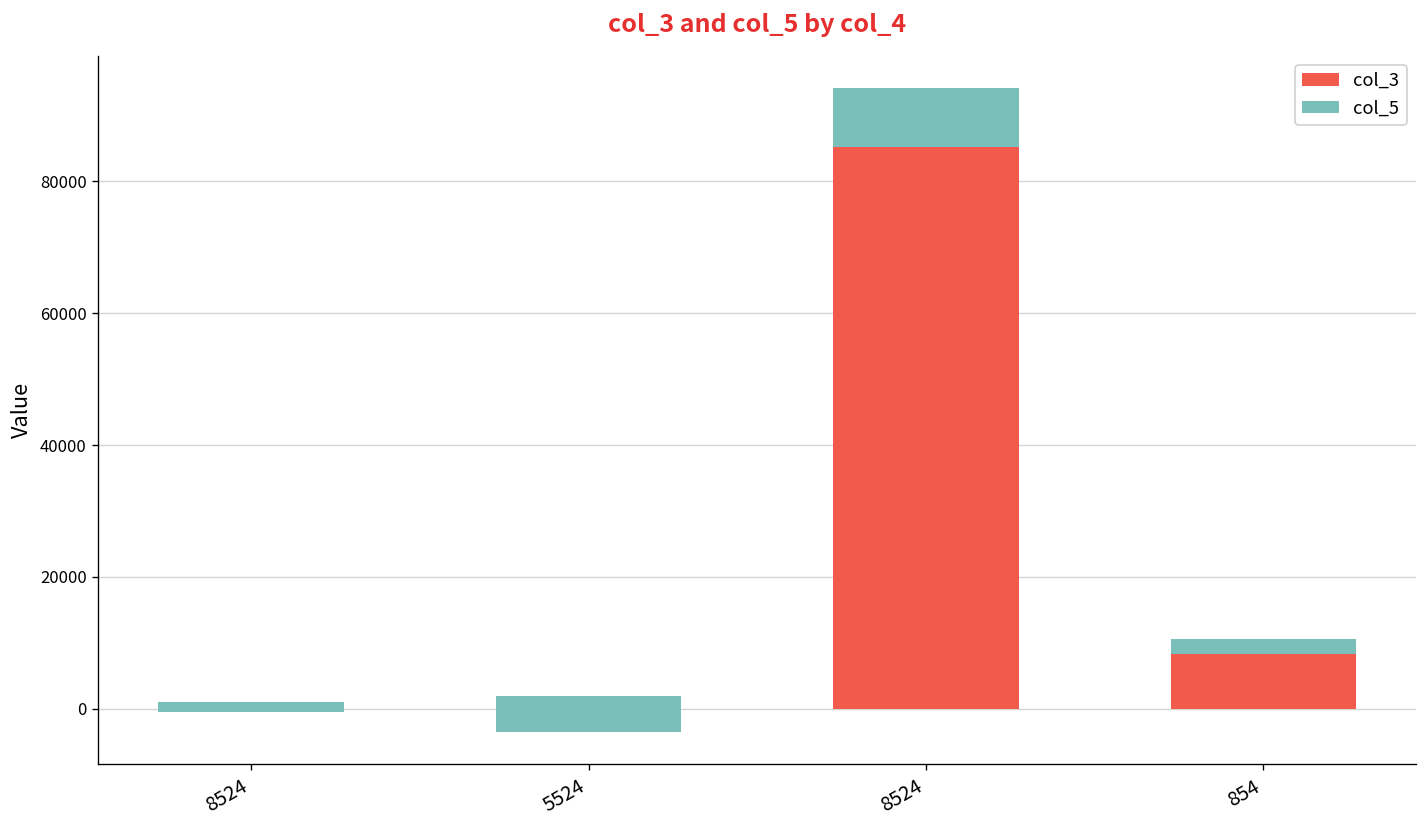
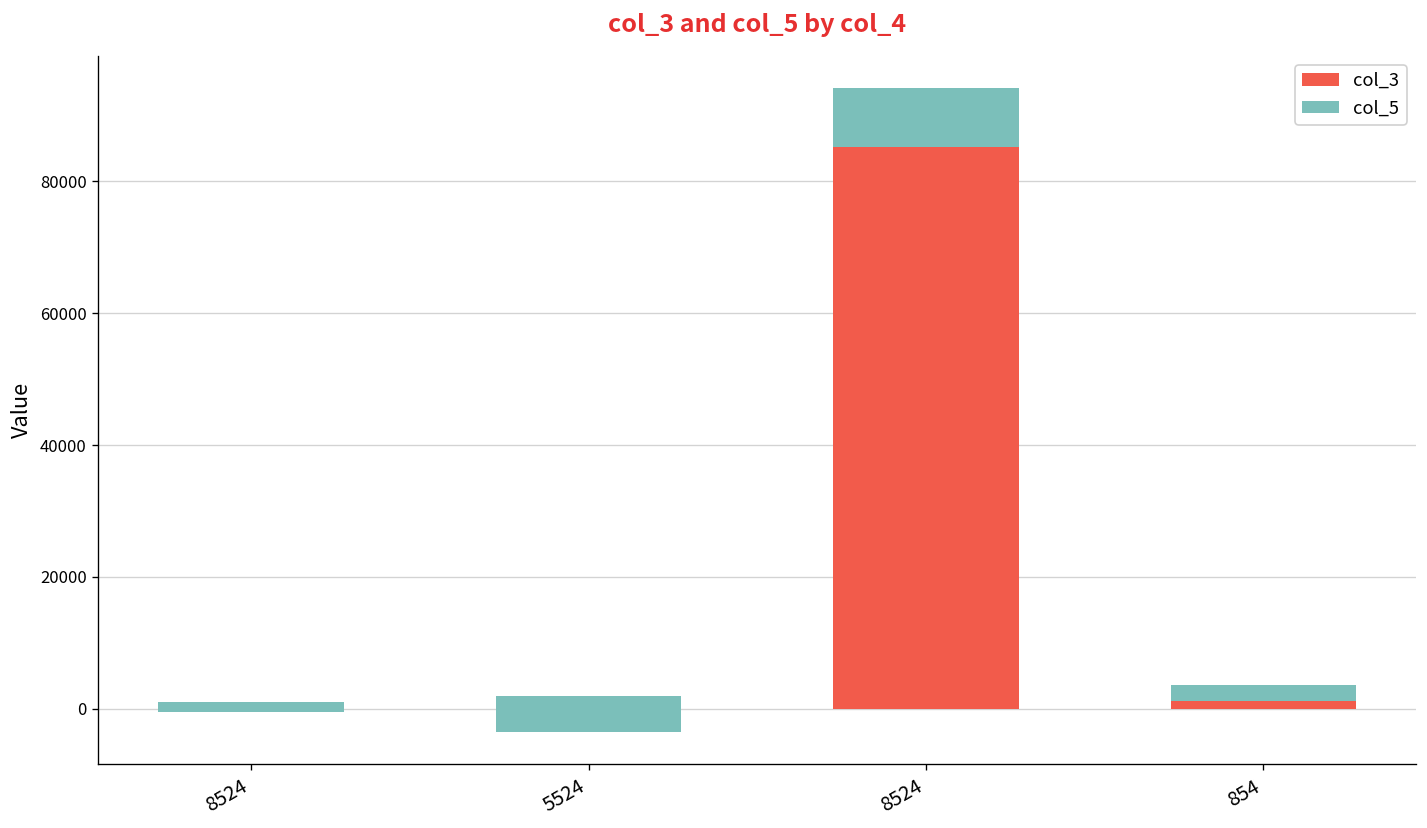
  {
    "col_3": {
      "5524": 2000,
-     "854": 8000
+     "854": 1000
    },
    "col_5": {
      "5524": -6000,
      "854": 2000
    }
  }
